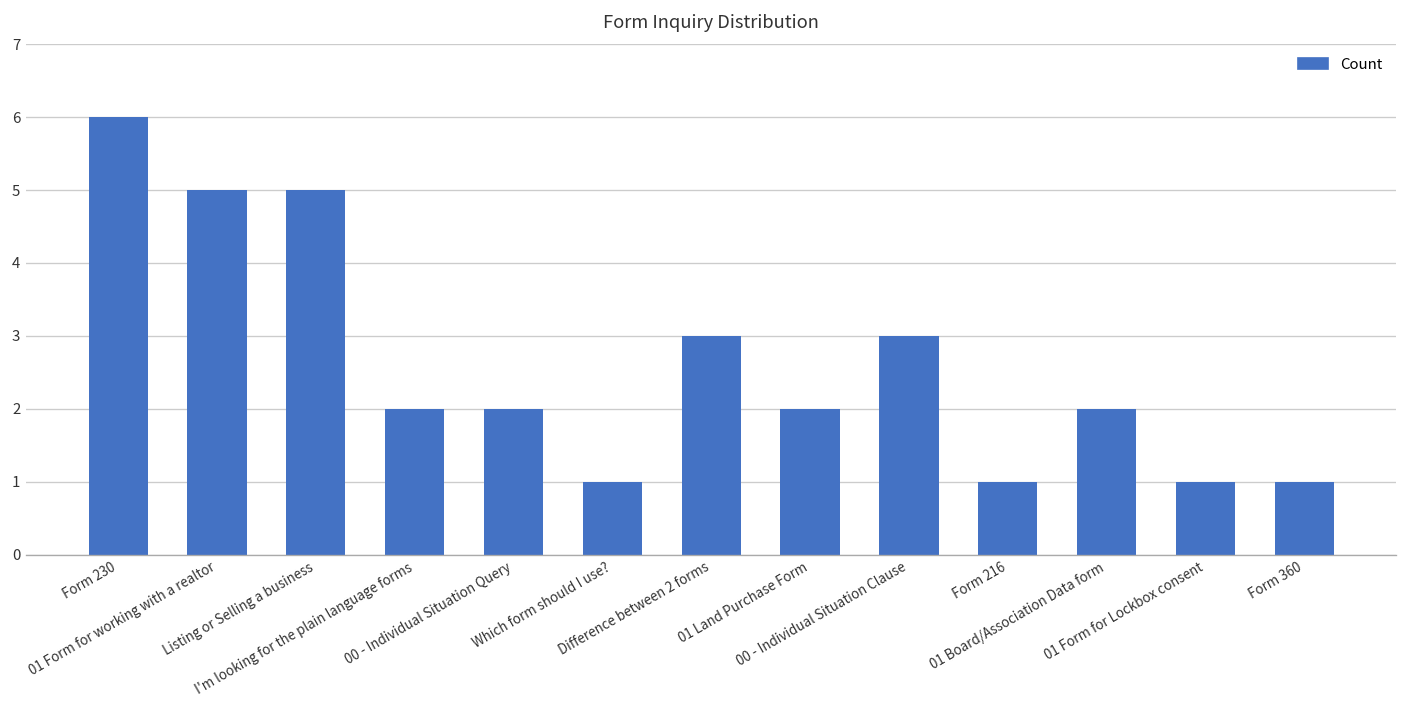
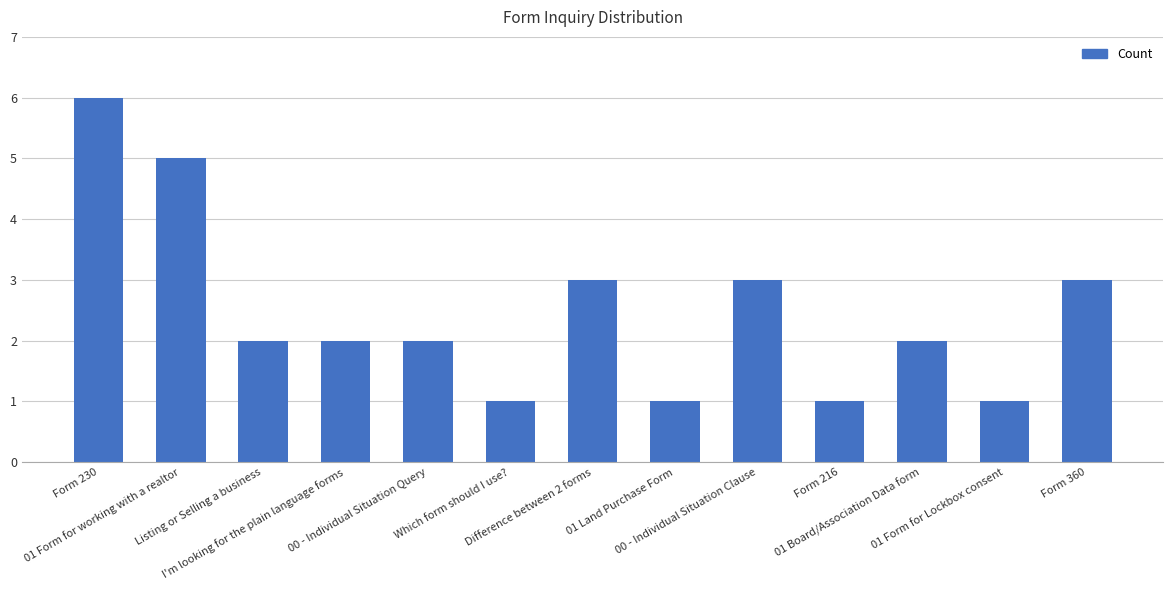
  {
    "Form 230": 6,
    "01 Form for working with a realtor": 5,
-   "Listing or Selling a business": 5,
+   "Listing or Selling a business": 2,
    "I'm looking for the plain language forms": 2,
    "00 - Individual Situation Query": 2,
    "Which form should I use?": 1,
    "Difference between 2 forms": 3,
-   "01 Land Purchase Form": 2,
+   "01 Land Purchase Form": 1,
    "00 - Individual Situation Clause": 3,
    "Form 216": 1,
    "01 Board/Association Data form": 2,
    "01 Form for Lockbox consent": 1,
-   "Form 360": 1
+   "Form 360": 3
  }
